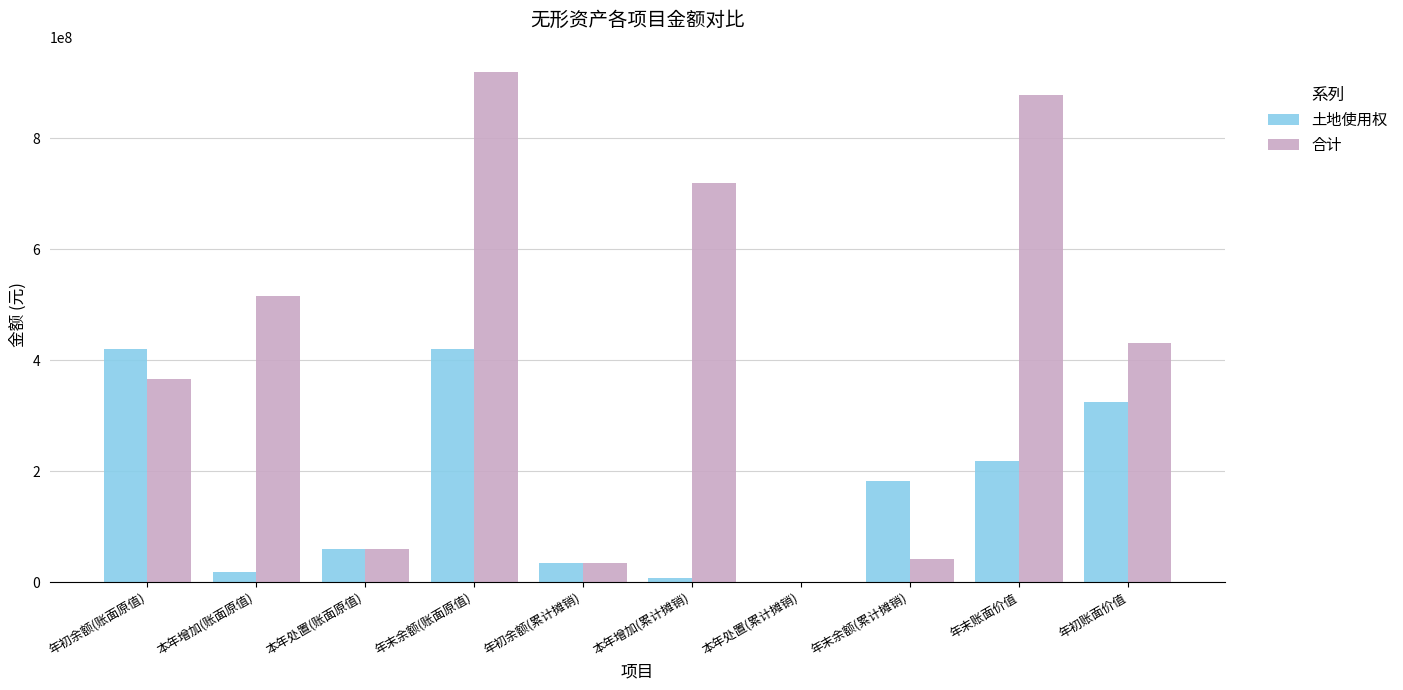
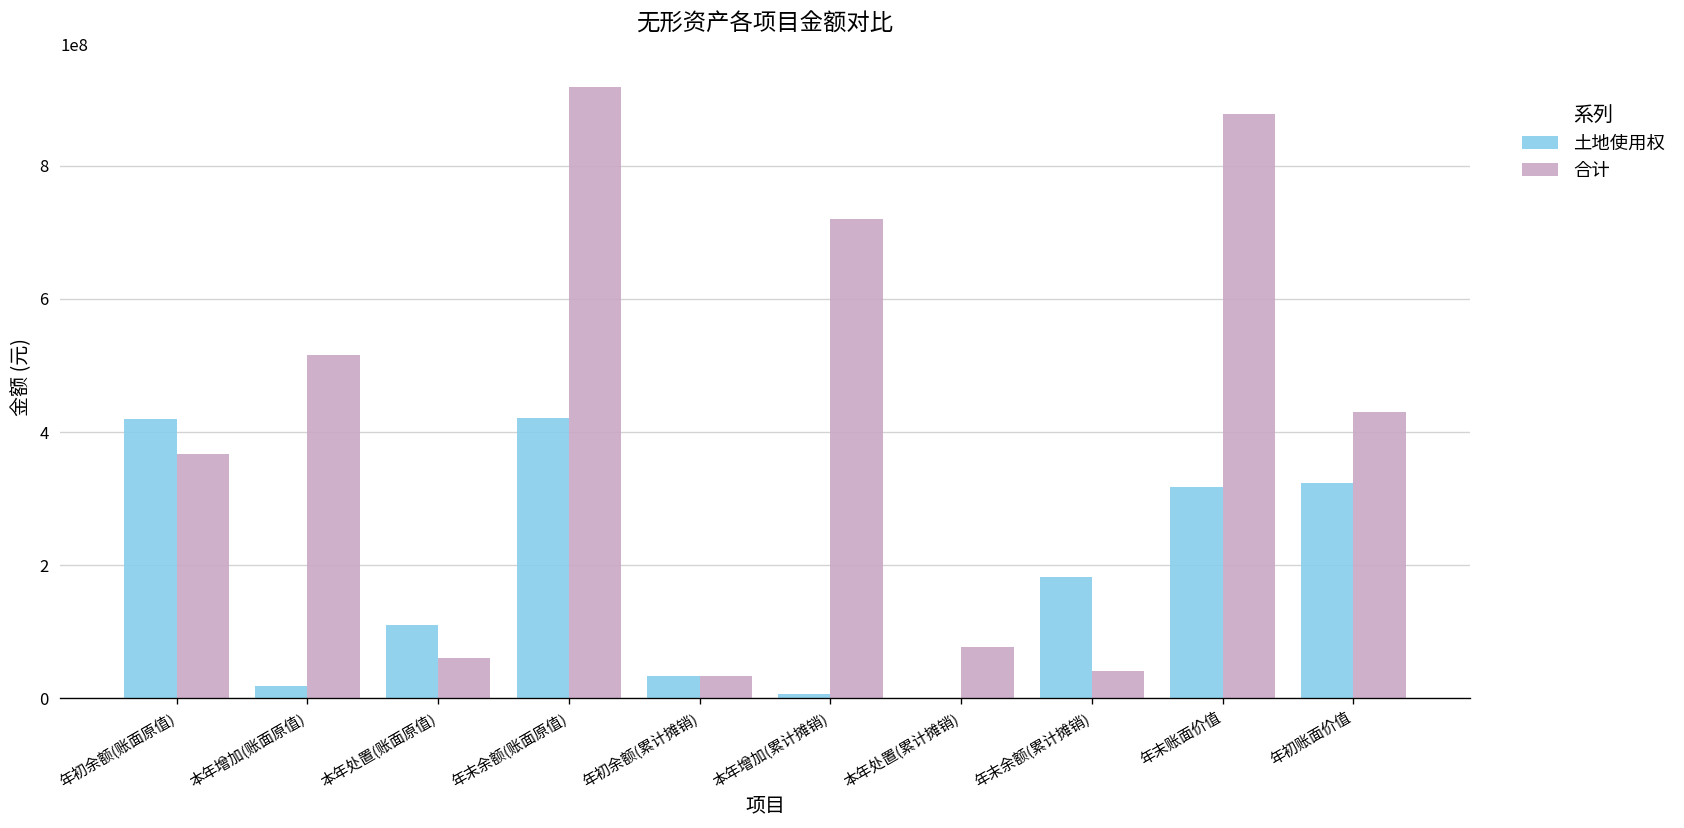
  {
    "土地使用权": {
      "年初余额(账面原值)": 420000000,
      "本年增加(账面原值)": 20000000,
-     "本年处置(账面原值)": 60000000,
+     "本年处置(账面原值)": 110000000,
      "年末余额(账面原值)": 420000000,
      "年初余额(累计摊销)": 30000000,
      "本年增加(累计摊销)": 10000000,
      "年末余额(累计摊销)": 180000000,
-     "年末账面价值": 220000000,
+     "年末账面价值": 320000000,
      "年初账面价值": 320000000
    },
    "合计": {
      "年初余额(账面原值)": 370000000,
      "本年增加(账面原值)": 510000000,
      "本年处置(账面原值)": 60000000,
      "年末余额(账面原值)": 920000000,
      "年初余额(累计摊销)": 30000000,
      "本年增加(累计摊销)": 720000000,
-     "本年处置(累计摊销)": 0,
+     "本年处置(累计摊销)": 80000000,
      "年末余额(累计摊销)": 40000000,
      "年末账面价值": 880000000,
      "年初账面价值": 430000000
    }
  }
